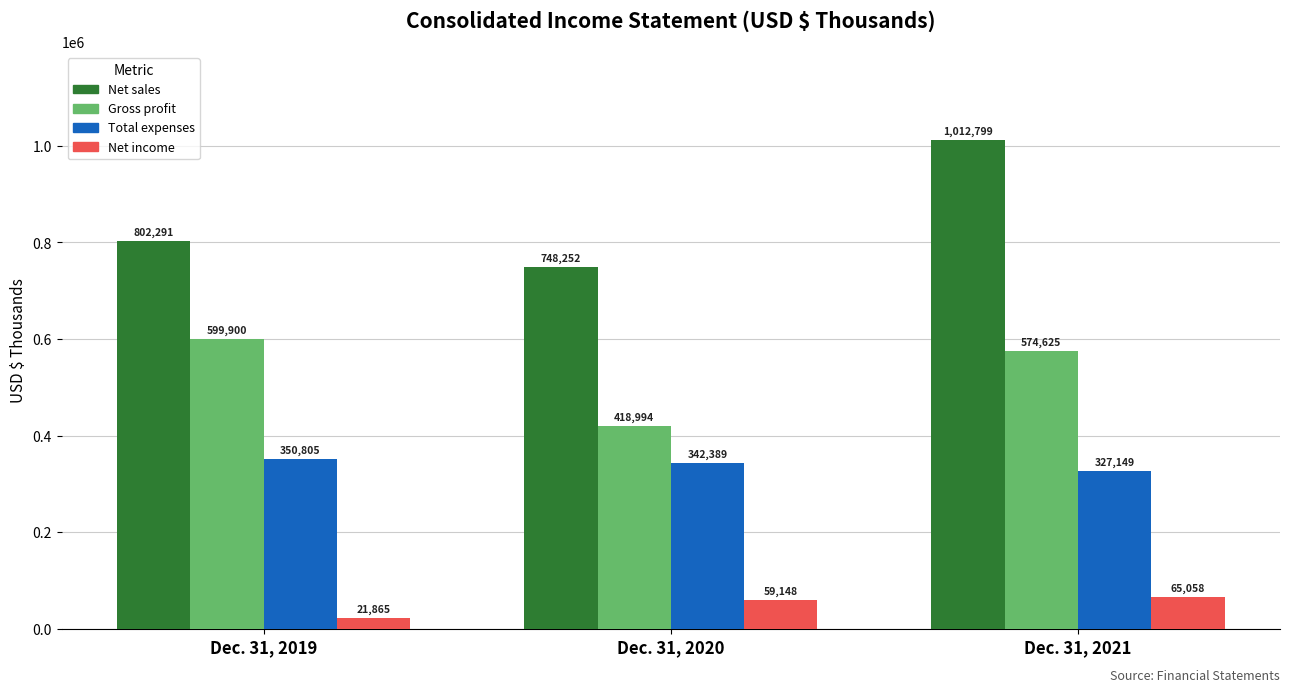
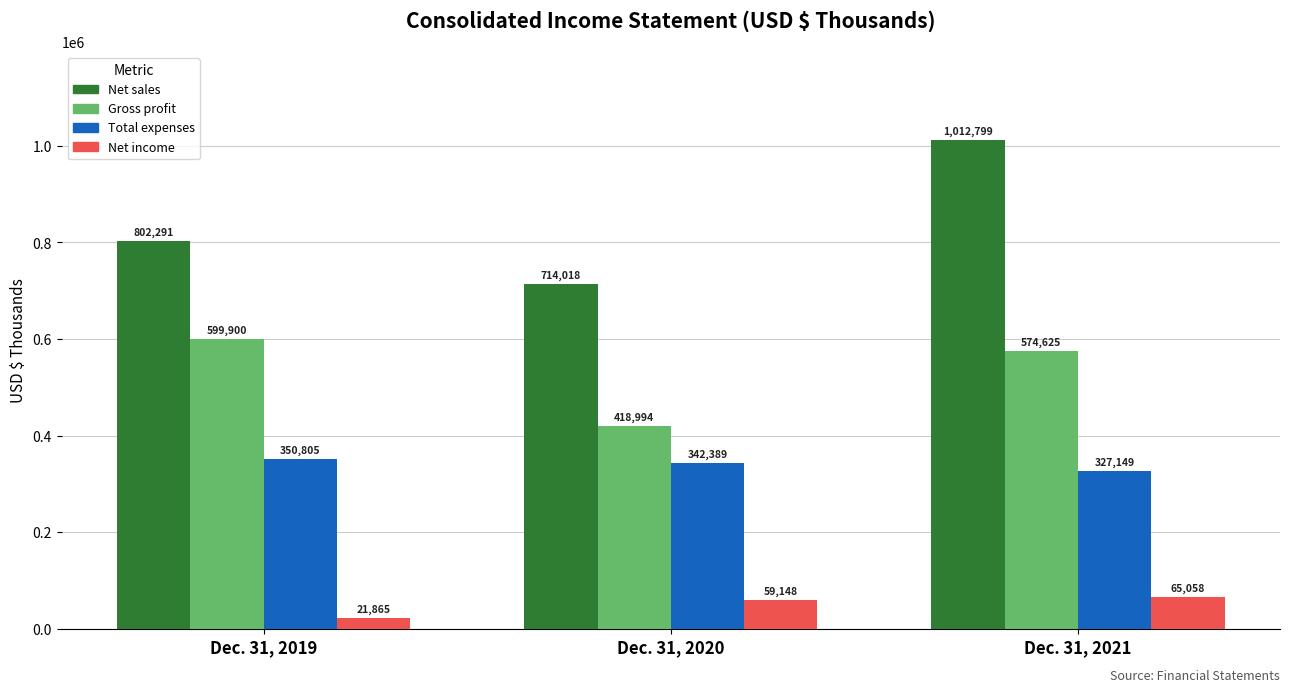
  {
    "Net sales": {
      "Dec. 31, 2019": "802,291",
-     "Dec. 31, 2020": "748,252",
+     "Dec. 31, 2020": "714,018",
      "Dec. 31, 2021": "1,012,799"
    },
    "Gross profit": {
      "Dec. 31, 2019": "599,900",
      "Dec. 31, 2020": "418,994",
      "Dec. 31, 2021": "574,625"
    },
    "Total expenses": {
      "Dec. 31, 2019": "350,805",
      "Dec. 31, 2020": "342,389",
      "Dec. 31, 2021": "327,149"
    },
    "Net income": {
      "Dec. 31, 2019": "21,865",
      "Dec. 31, 2020": "59,148",
      "Dec. 31, 2021": "65,058"
    }
  }
